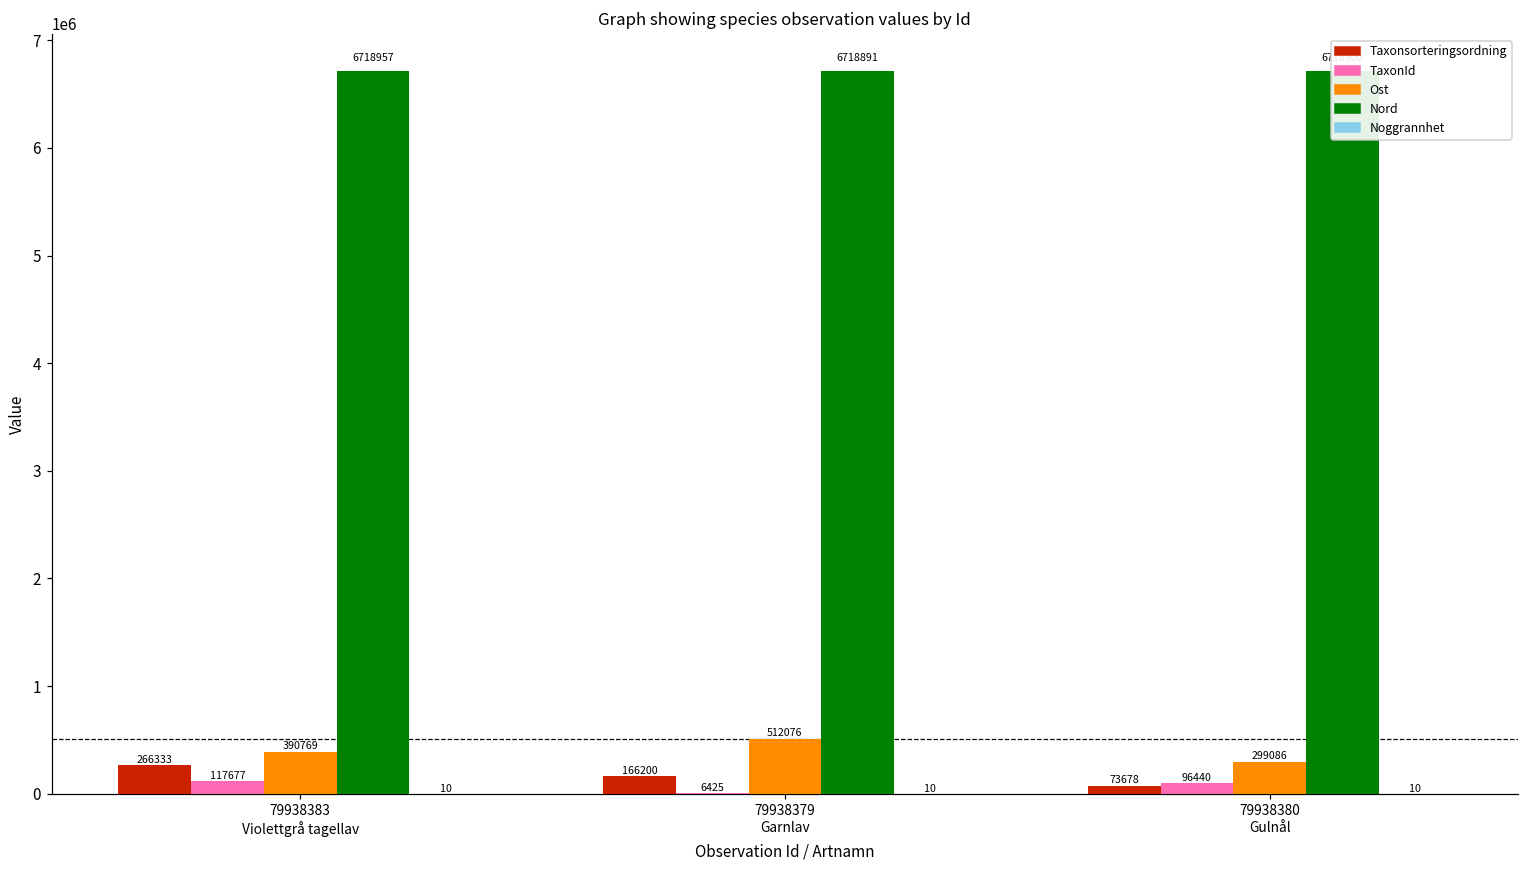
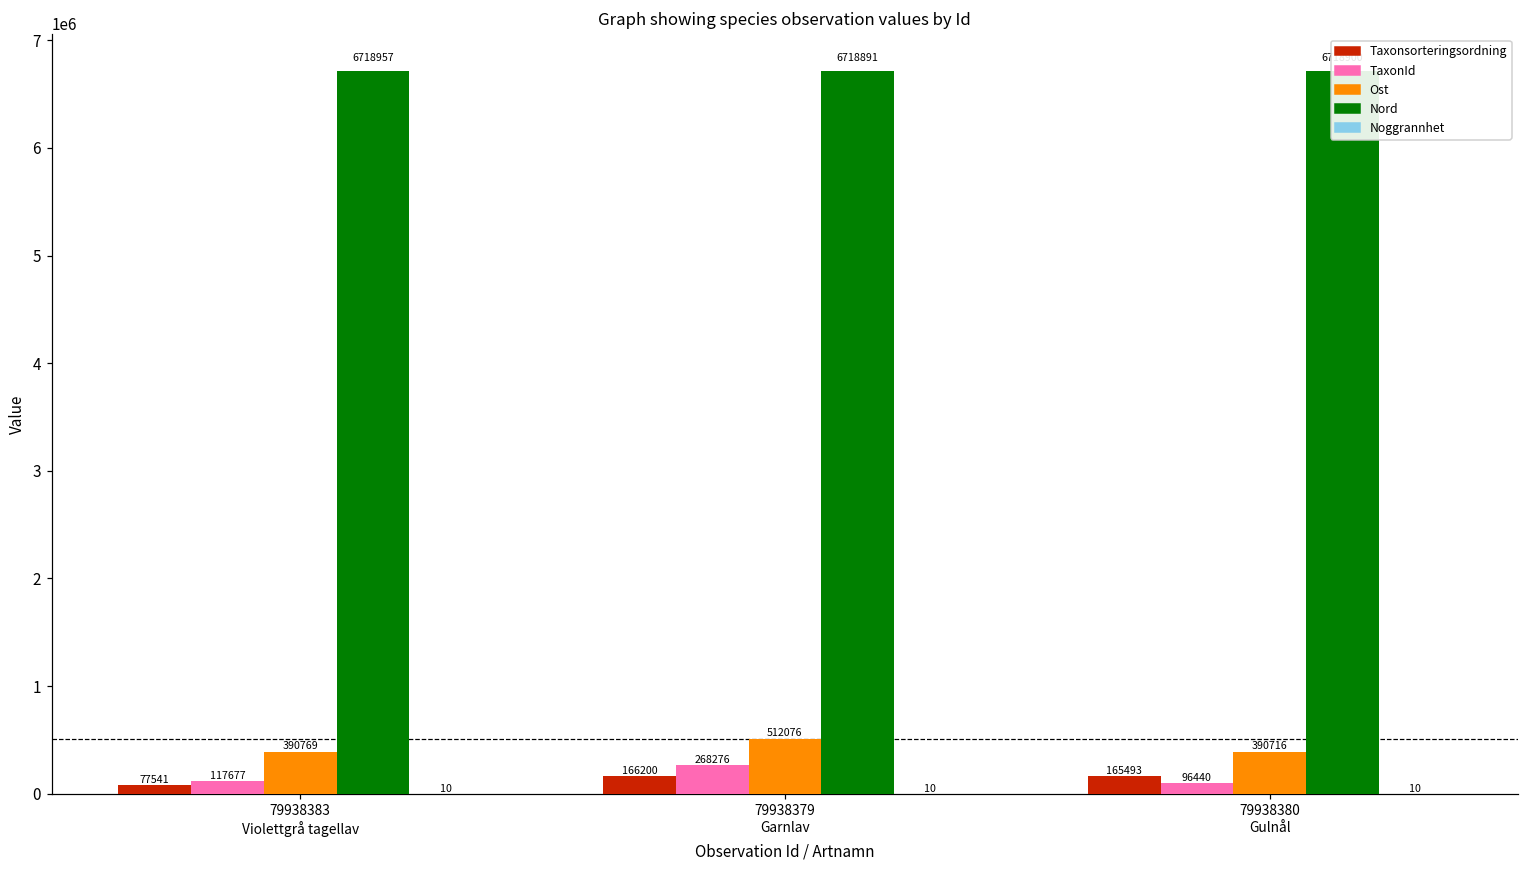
  {
    "Taxonsorteringsordning": {
-     "79938383 Violettgrå tagellav": 266333,
+     "79938383 Violettgrå tagellav": 77541,
      "79938379 Garnlav": 166200,
-     "79938380 Gulnål": 73678
+     "79938380 Gulnål": 165493
    },
    "TaxonId": {
      "79938383 Violettgrå tagellav": 117677,
-     "79938379 Garnlav": 6425,
+     "79938379 Garnlav": 268276,
      "79938380 Gulnål": 96440
    },
    "Ost": {
      "79938383 Violettgrå tagellav": 390769,
      "79938379 Garnlav": 512076,
-     "79938380 Gulnål": 299086
+     "79938380 Gulnål": 390716
    },
    "Nord": {
      "79938383 Violettgrå tagellav": 6718957,
      "79938379 Garnlav": 6718891
    },
    "Noggrannhet": {
      "79938383 Violettgrå tagellav": 10,
      "79938379 Garnlav": 10,
      "79938380 Gulnål": 10
    }
  }
